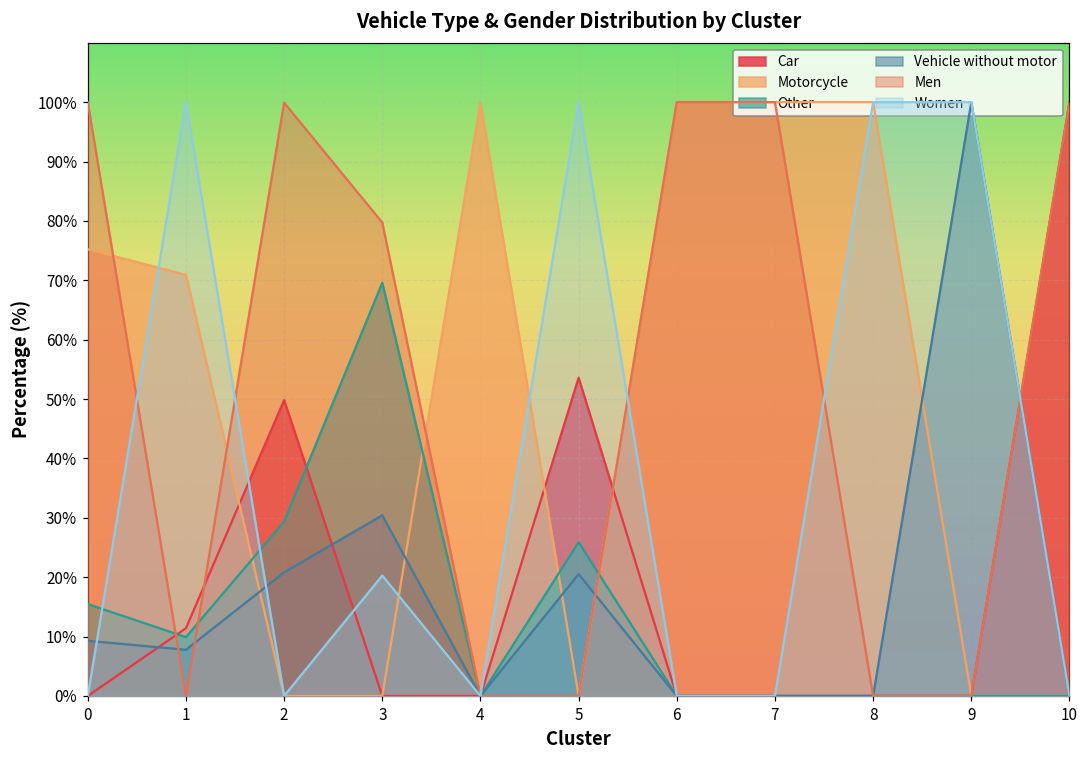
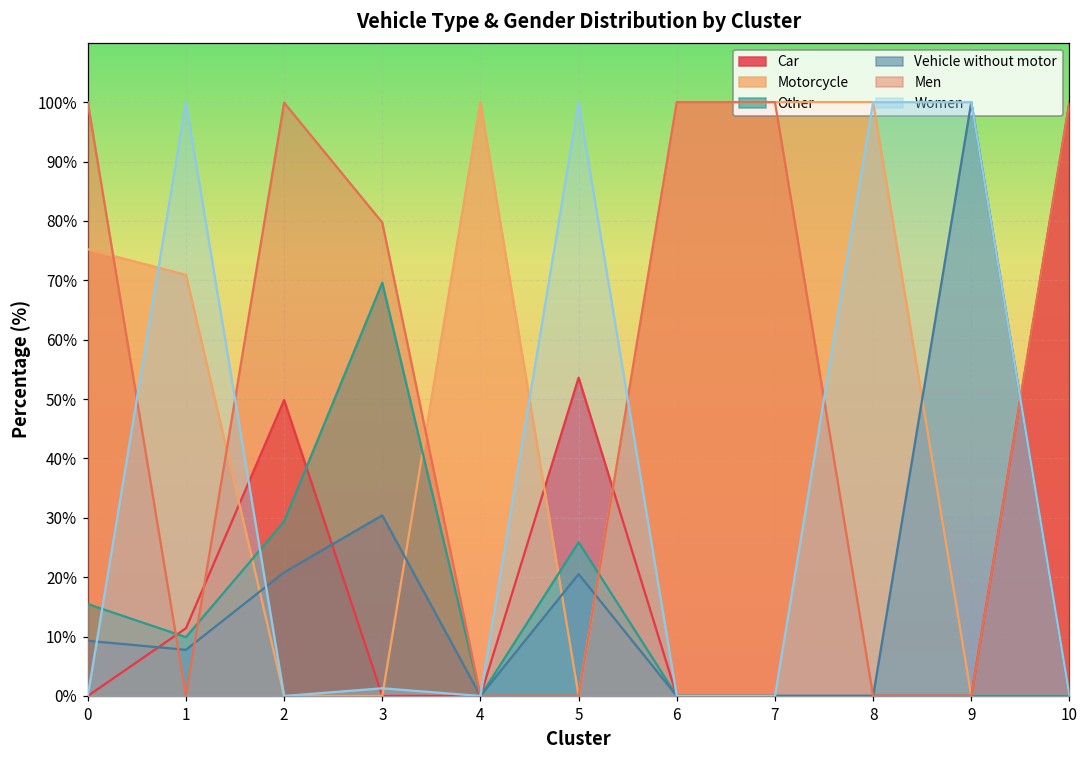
  {
    "Women": {
      "1": "100%",
-     "3": "20%",
+     "3": "1%",
      "5": "100%"
    }
  }
